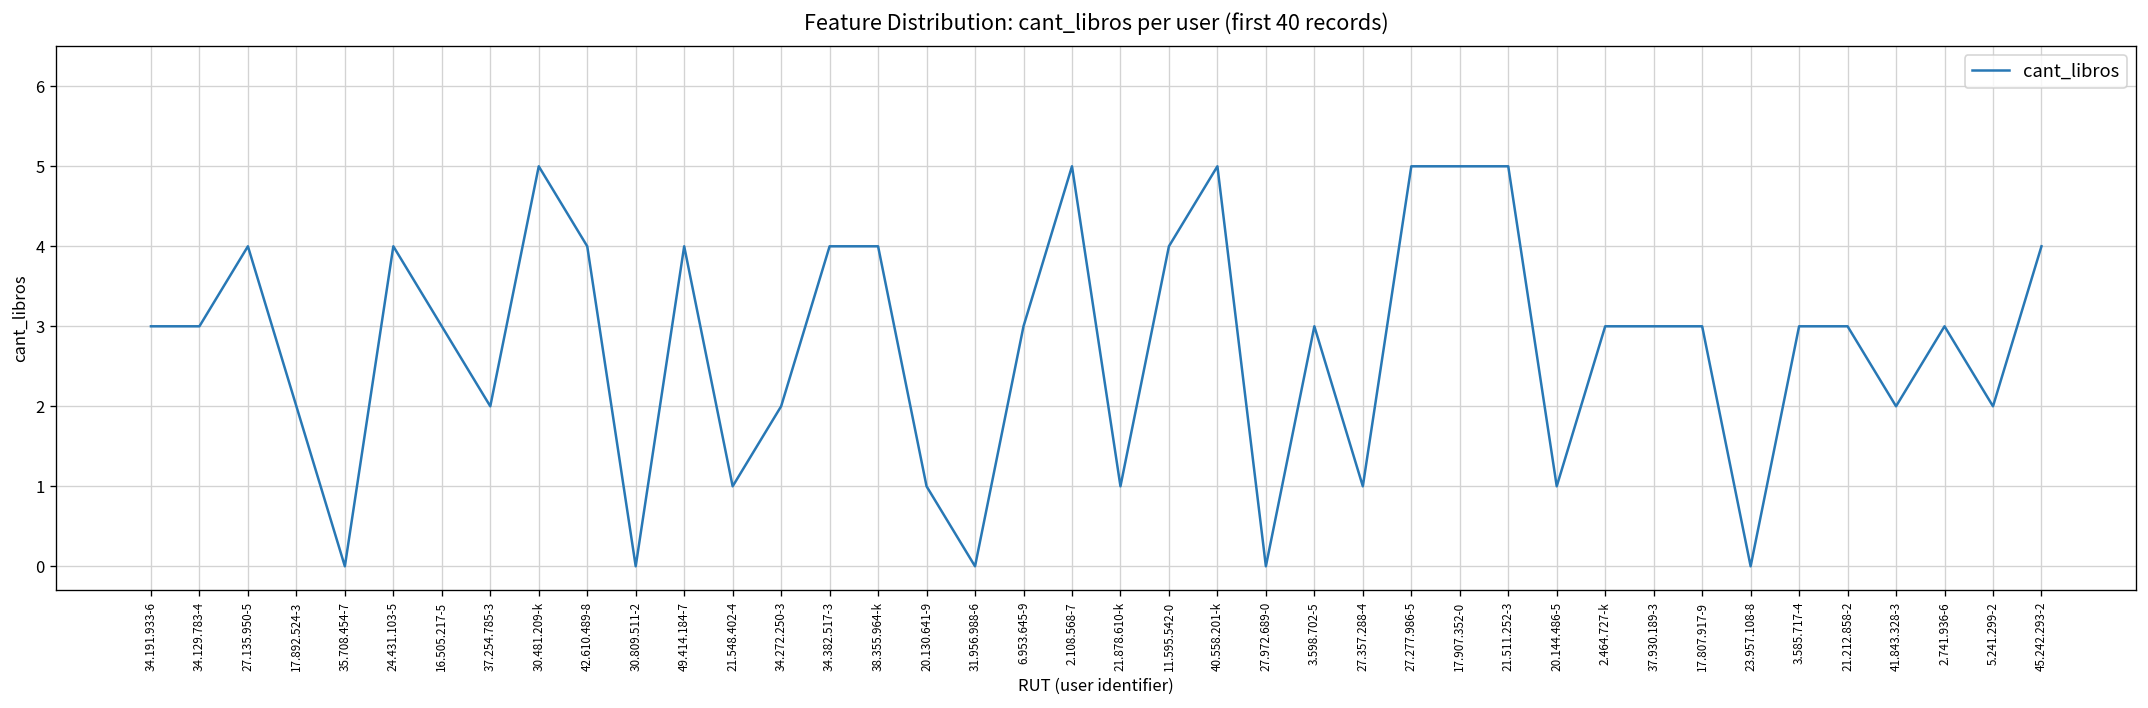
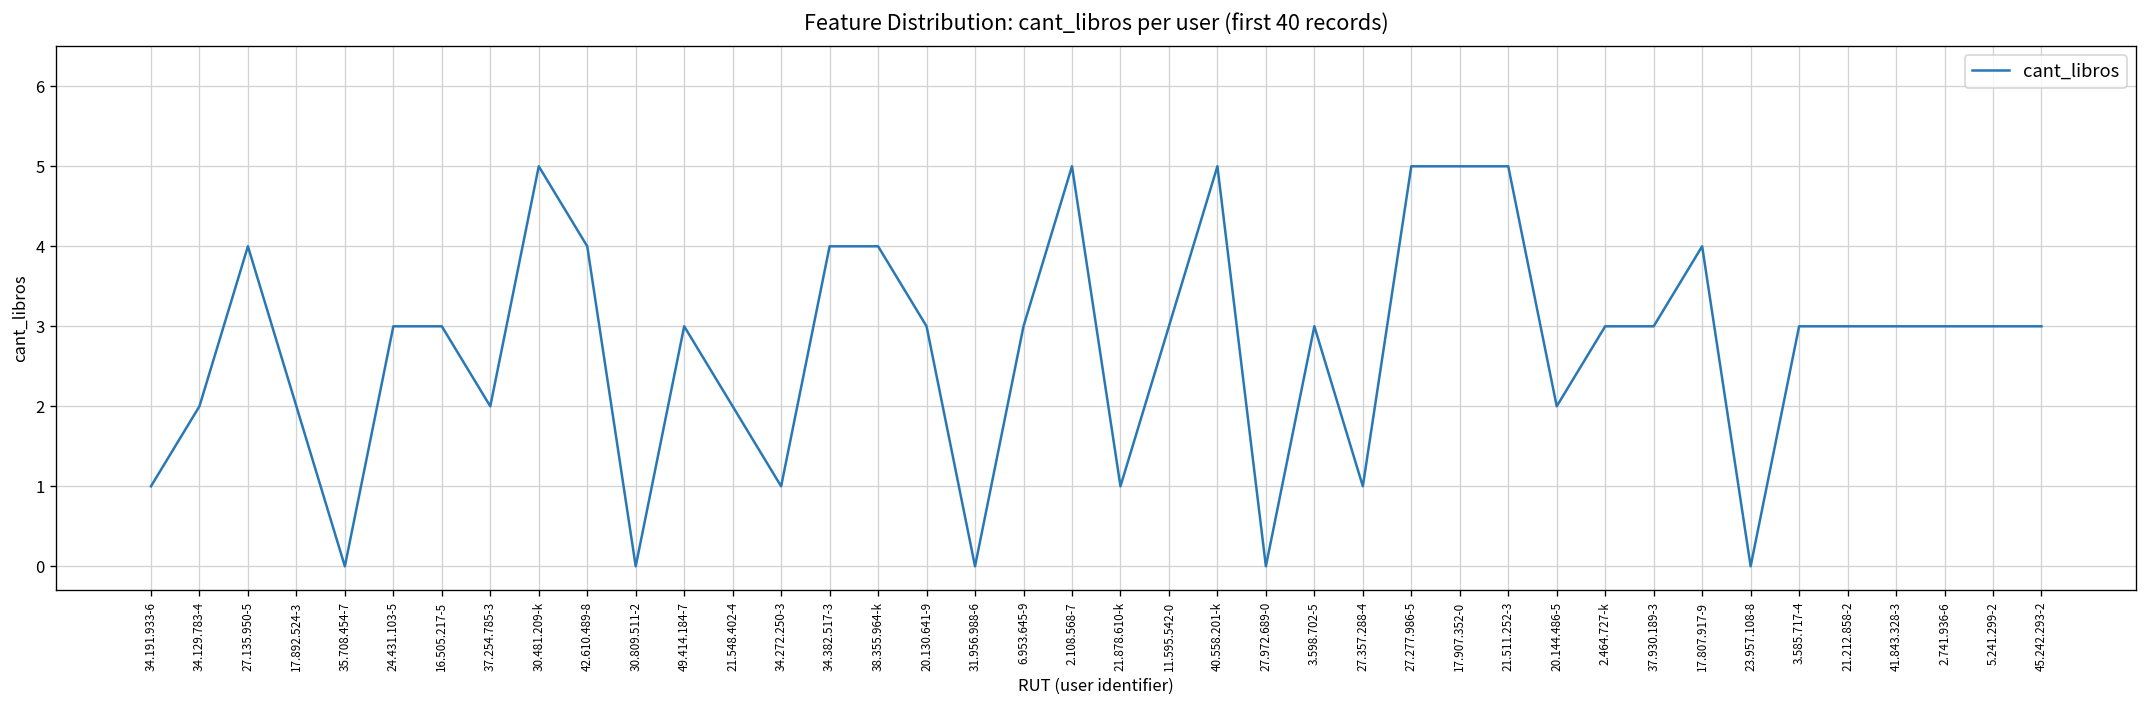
  {
-   "34.191.933-6": 3,
-   "34.129.783-4": 3,
+   "34.191.933-6": 1,
+   "34.129.783-4": 2,
    "27.135.950-5": 4,
    "17.892.524-3": 2,
    "35.708.454-7": 0,
-   "24.431.103-5": 4,
+   "24.431.103-5": 3,
    "16.505.217-5": 3,
    "37.254.785-3": 2,
    "30.481.209-k": 5,
    "42.610.489-8": 4,
    "30.809.511-2": 0,
-   "49.414.184-7": 4,
-   "21.548.402-4": 1,
-   "34.272.250-3": 2,
+   "49.414.184-7": 3,
+   "21.548.402-4": 2,
+   "34.272.250-3": 1,
    "34.382.517-3": 4,
    "38.355.964-k": 4,
-   "20.130.641-9": 1,
+   "20.130.641-9": 3,
    "31.956.988-6": 0,
    "6.953.645-9": 3,
    "2.108.568-7": 5,
    "21.878.610-k": 1,
-   "11.595.542-0": 4,
+   "11.595.542-0": 3,
    "40.558.201-k": 5,
    "27.972.689-0": 0,
    "3.598.702-5": 3,
    "27.357.288-4": 1,
    "27.277.986-5": 5,
    "17.907.352-0": 5,
    "21.511.252-3": 5,
-   "20.144.486-5": 1,
+   "20.144.486-5": 2,
    "2.464.727-k": 3,
    "37.930.189-3": 3,
-   "17.807.917-9": 3,
+   "17.807.917-9": 4,
    "23.957.108-8": 0,
    "3.585.717-4": 3,
    "21.212.858-2": 3,
-   "41.843.328-3": 2,
+   "41.843.328-3": 3,
    "2.741.936-6": 3,
-   "5.241.299-2": 2,
-   "45.242.293-2": 4
+   "5.241.299-2": 3,
+   "45.242.293-2": 3
  }
